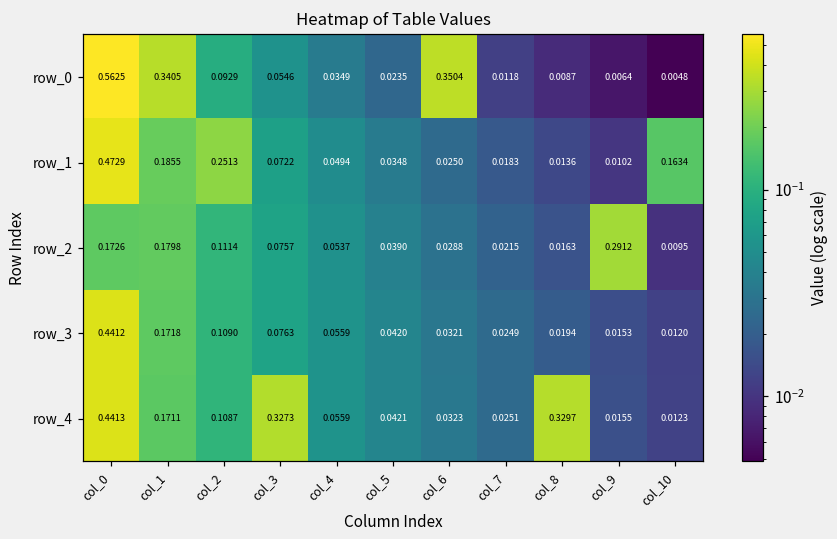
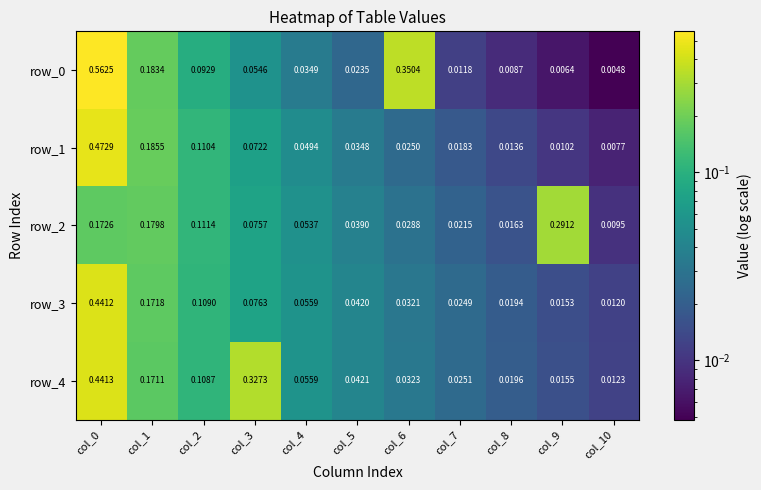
  {
    "row_0": {
      "col_0": 0.5625,
-     "col_1": 0.3405,
+     "col_1": 0.1834,
      "col_2": 0.0929,
      "col_3": 0.0546,
      "col_4": 0.0349,
      "col_5": 0.0235,
      "col_6": 0.3504,
      "col_7": 0.0118,
      "col_8": 0.0087,
      "col_9": 0.0064,
      "col_10": 0.0048
    },
    "row_1": {
      "col_0": 0.4729,
      "col_1": 0.1855,
-     "col_2": 0.2513,
+     "col_2": 0.1104,
      "col_3": 0.0722,
      "col_4": 0.0494,
      "col_5": 0.0348,
      "col_6": 0.0250,
      "col_7": 0.0183,
      "col_8": 0.0136,
      "col_9": 0.0102,
-     "col_10": 0.1634
+     "col_10": 0.0077
    },
    "row_2": {
      "col_0": 0.1726,
      "col_1": 0.1798,
      "col_2": 0.1114,
      "col_3": 0.0757,
      "col_4": 0.0537,
      "col_5": 0.0390,
      "col_6": 0.0288,
      "col_7": 0.0215,
      "col_8": 0.0163,
      "col_9": 0.2912,
      "col_10": 0.0095
    },
    "row_3": {
      "col_0": 0.4412,
      "col_1": 0.1718,
      "col_2": 0.1090,
      "col_3": 0.0763,
      "col_4": 0.0559,
      "col_5": 0.0420,
      "col_6": 0.0321,
      "col_7": 0.0249,
      "col_8": 0.0194,
      "col_9": 0.0153,
      "col_10": 0.0120
    },
    "row_4": {
      "col_0": 0.4413,
      "col_1": 0.1711,
      "col_2": 0.1087,
      "col_3": 0.3273,
      "col_4": 0.0559,
      "col_5": 0.0421,
      "col_6": 0.0323,
      "col_7": 0.0251,
-     "col_8": 0.3297,
+     "col_8": 0.0196,
      "col_9": 0.0155,
      "col_10": 0.0123
    }
  }
